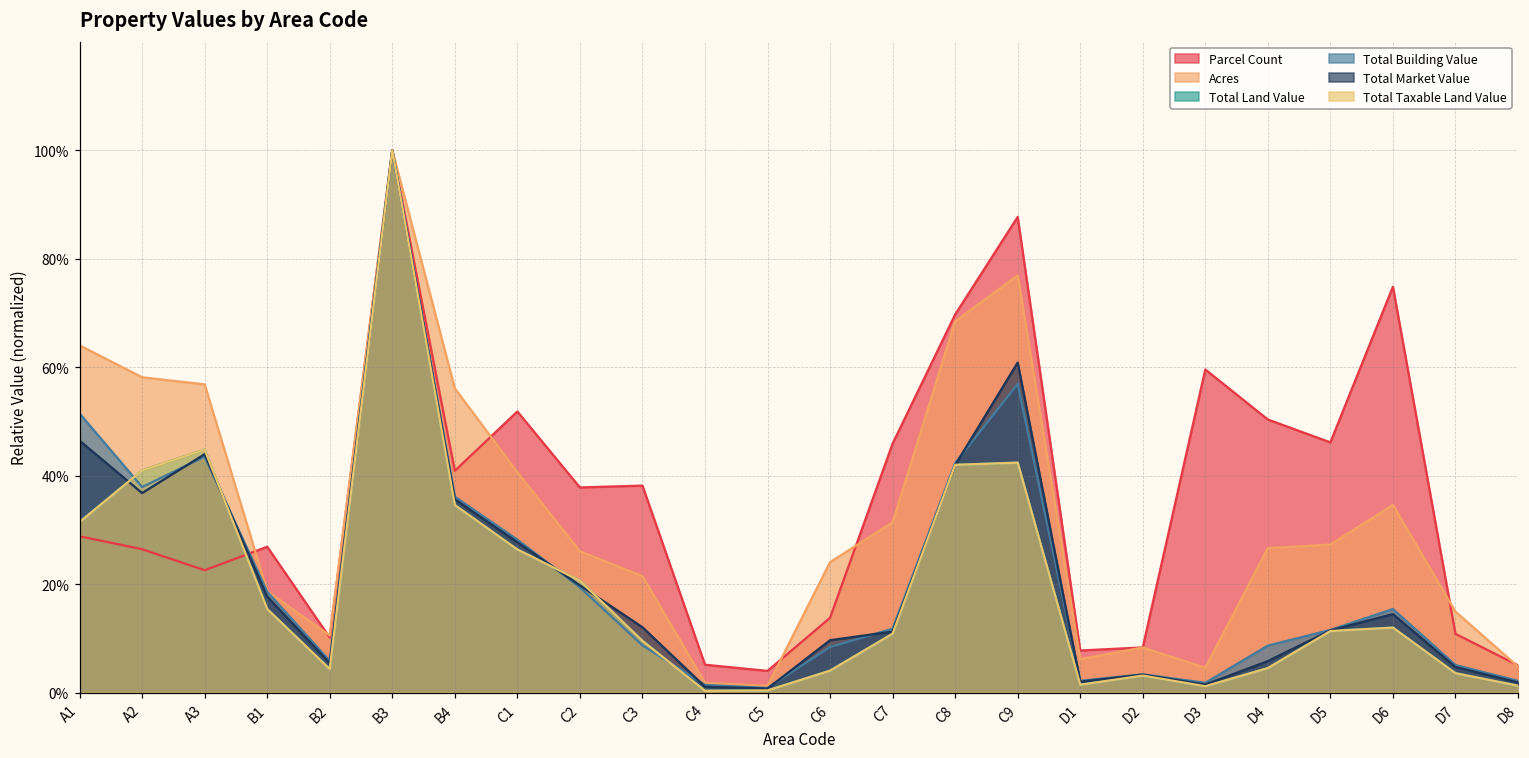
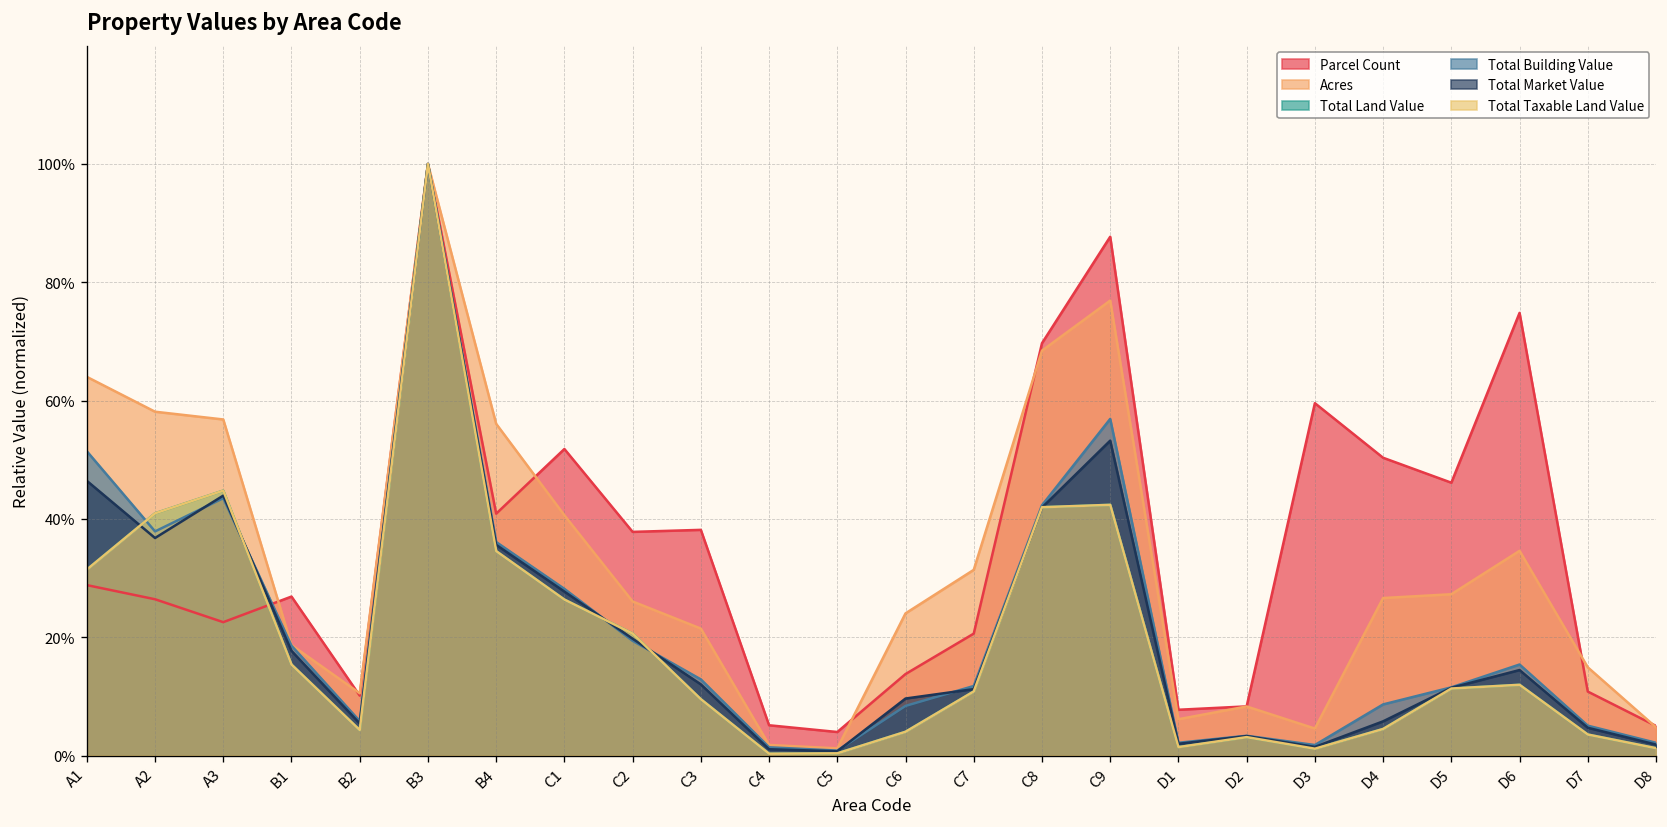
  {
    "Parcel Count": {
      "A1": "29%",
      "A2": "26%",
      "A3": "23%",
      "B1": "27%",
      "B4": "41%",
      "C1": "52%",
      "C2": "38%",
      "C3": "38%",
      "C4": "5%",
      "C5": "4%",
      "C6": "14%",
-     "C7": "46%",
+     "C7": "21%",
      "C8": "70%",
      "C9": "88%",
      "D1": "8%",
      "D3": "60%",
      "D4": "50%",
      "D5": "46%",
      "D6": "75%",
      "D7": "11%"
    },
    "Total Building Value": {
      "A1": "51%",
      "A2": "38%",
-     "C3": "9%",
+     "C3": "13%",
      "C6": "8%",
      "C7": "12%",
      "C9": "57%",
      "D4": "9%",
      "D6": "15%"
    },
    "Total Market Value": {
      "A1": "46%",
      "A2": "37%",
      "B1": "18%",
      "C3": "12%",
      "C6": "10%",
-     "C9": "61%",
+     "C9": "53%",
      "D4": "6%",
      "D6": "14%"
    }
  }
